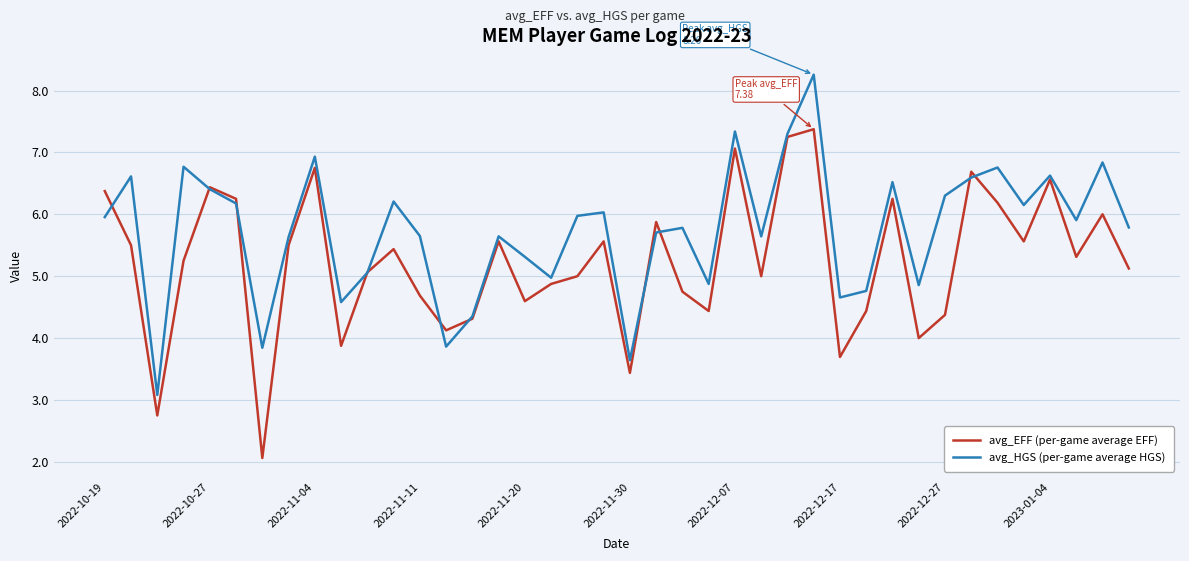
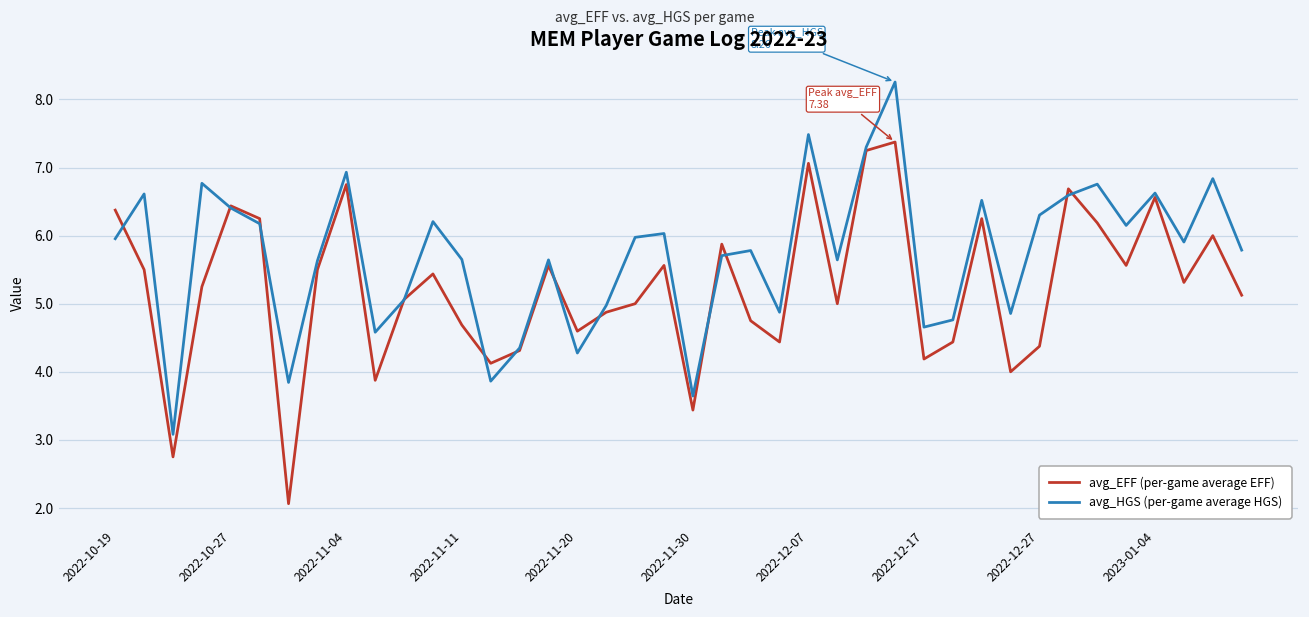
  {
    "avg_EFF (per-game average EFF)": {
      "2022-10-19": 6.4,
      "2022-11-04": 6.8,
      "2022-11-11": 4.7,
      "2022-11-20": 4.6,
      "2022-11-30": 3.4,
      "2022-12-07": 7.1,
-     "2022-12-17": 3.7,
+     "2022-12-17": 4.2,
      "2022-12-27": 4.4,
      "2023-01-04": 6.6
    },
    "avg_HGS (per-game average HGS)": {
      "2022-10-19": 6.0,
      "2022-11-04": 6.9,
      "2022-11-11": 5.6,
-     "2022-11-20": 5.3,
+     "2022-11-20": 4.3,
      "2022-11-30": 3.6,
-     "2022-12-07": 7.3,
+     "2022-12-07": 7.5,
      "2022-12-17": 4.7,
      "2022-12-27": 6.3,
      "2023-01-04": 6.6
    }
  }
